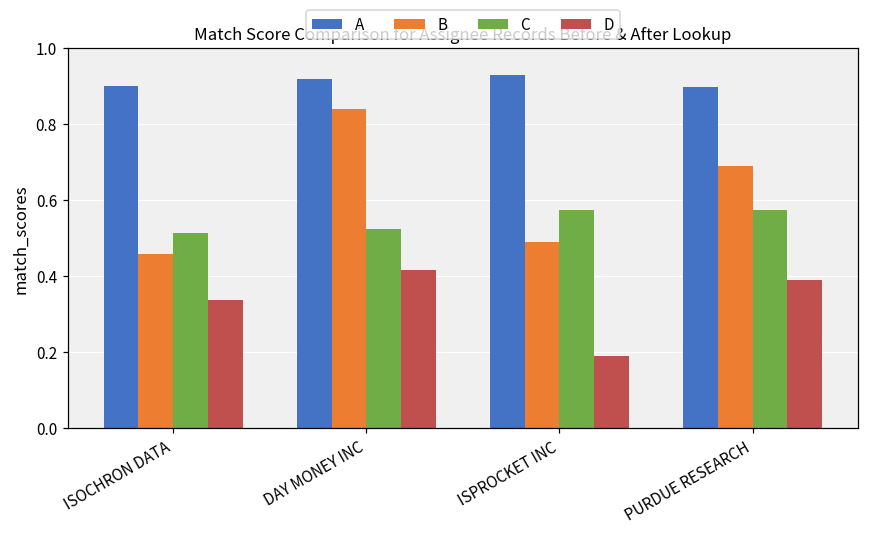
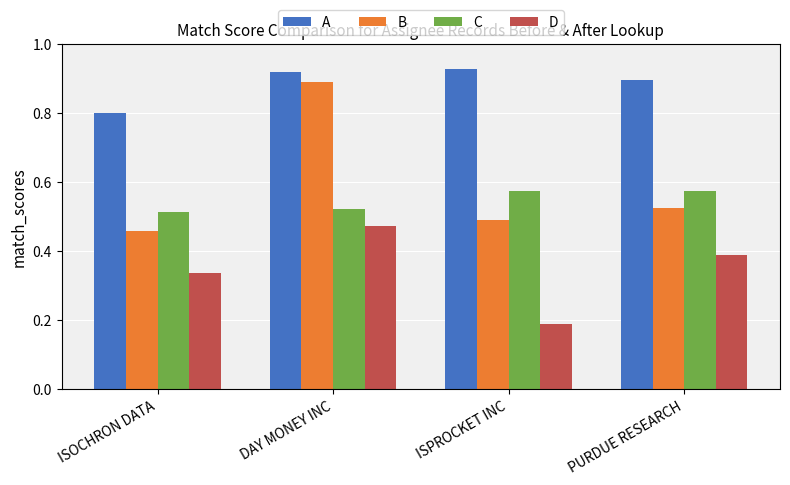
  {
    "A": {
-     "ISOCHRON DATA": 0.9,
+     "ISOCHRON DATA": 0.8,
      "DAY MONEY INC": 0.92,
      "ISPROCKET INC": 0.93,
      "PURDUE RESEARCH": 0.9
    },
    "B": {
      "ISOCHRON DATA": 0.46,
-     "DAY MONEY INC": 0.84,
+     "DAY MONEY INC": 0.89,
      "ISPROCKET INC": 0.49,
-     "PURDUE RESEARCH": 0.69
+     "PURDUE RESEARCH": 0.52
    },
    "C": {
      "ISOCHRON DATA": 0.51,
      "DAY MONEY INC": 0.52,
      "ISPROCKET INC": 0.57,
      "PURDUE RESEARCH": 0.57
    },
    "D": {
      "ISOCHRON DATA": 0.34,
-     "DAY MONEY INC": 0.42,
+     "DAY MONEY INC": 0.47,
      "ISPROCKET INC": 0.19,
      "PURDUE RESEARCH": 0.39
    }
  }
